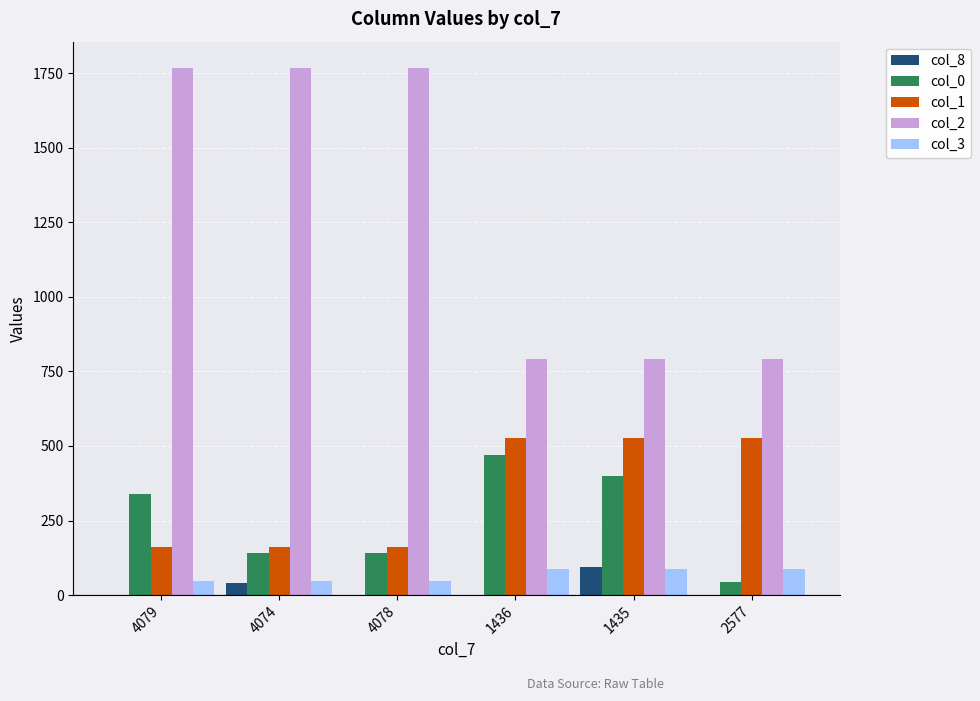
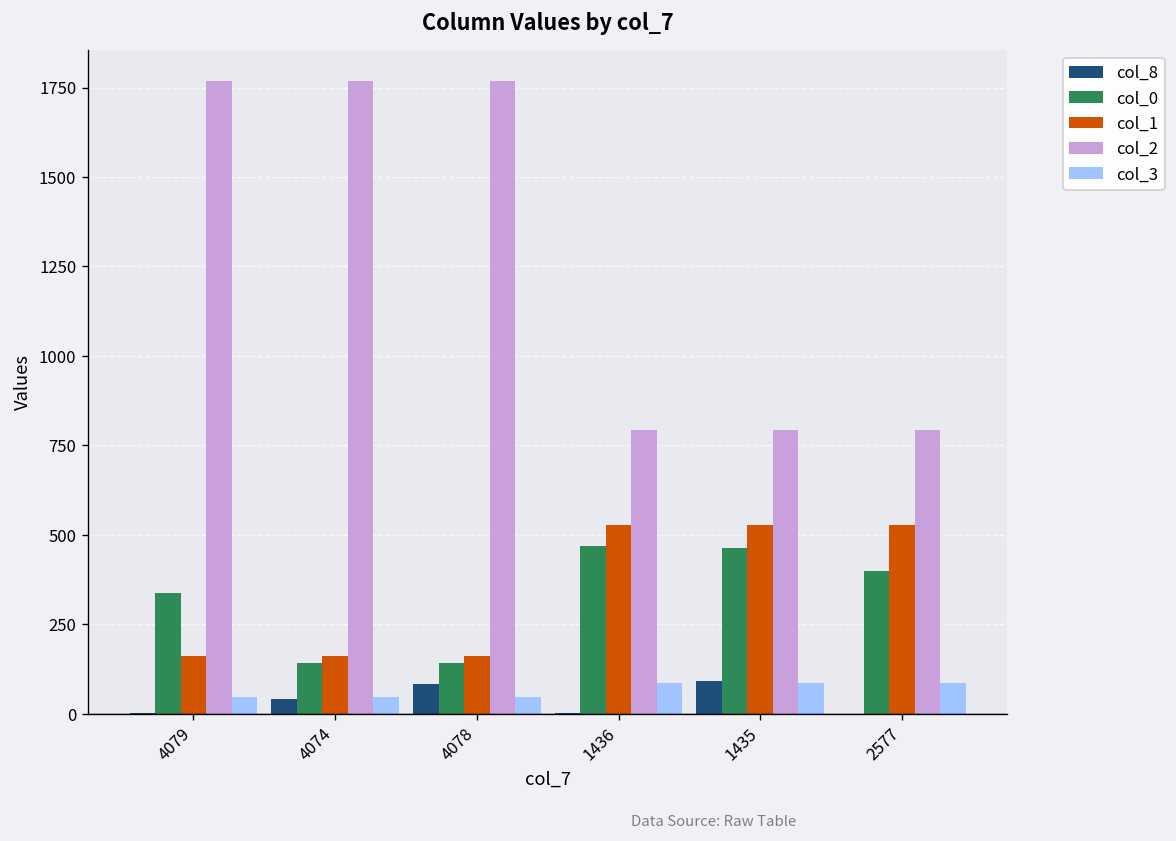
  {
    "col_8": {
      "4074": 40,
-     "4078": 0,
+     "4078": 80,
      "1435": 90
    },
    "col_0": {
      "4079": 340,
      "4074": 140,
      "4078": 140,
      "1436": 470,
-     "1435": 400,
-     "2577": 40
+     "1435": 460,
+     "2577": 400
    },
    "col_1": {
      "4079": 160,
      "4074": 160,
      "4078": 160,
      "1436": 530,
      "1435": 530,
      "2577": 530
    },
    "col_2": {
      "4079": 1770,
      "4074": 1770,
      "4078": 1770,
      "1436": 790,
      "1435": 790,
      "2577": 790
    },
    "col_3": {
      "4079": 50,
      "4074": 50,
      "4078": 50,
      "1436": 90,
      "1435": 90,
      "2577": 90
    }
  }
